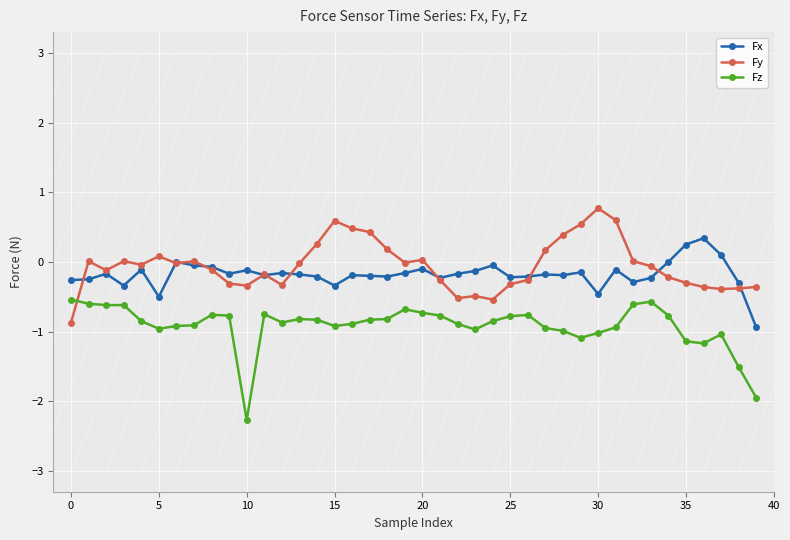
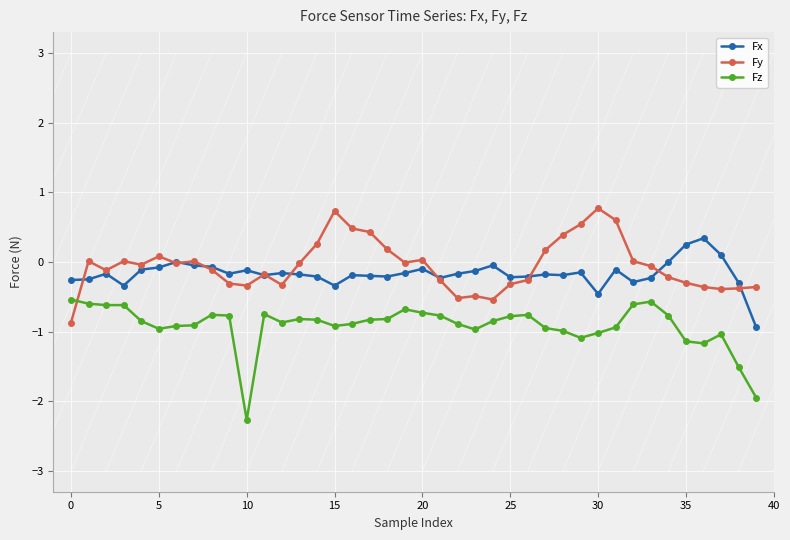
  {
    "Fx": {
      "0": -0.3,
-     "5": -0.5,
+     "5": -0.1,
      "10": -0.1,
      "15": -0.3,
      "20": -0.1,
      "25": -0.2,
      "30": -0.5,
      "35": 0.3
    },
    "Fy": {
      "0": -0.9,
      "5": 0.1,
      "10": -0.3,
-     "15": 0.6,
+     "15": 0.7,
      "20": 0.0,
      "25": -0.3,
      "30": 0.8,
      "35": -0.3
    },
    "Fz": {
      "0": -0.5,
      "5": -1.0,
      "10": -2.3,
      "15": -0.9,
      "20": -0.7,
      "25": -0.8,
      "30": -1.0,
      "35": -1.1
    }
  }
